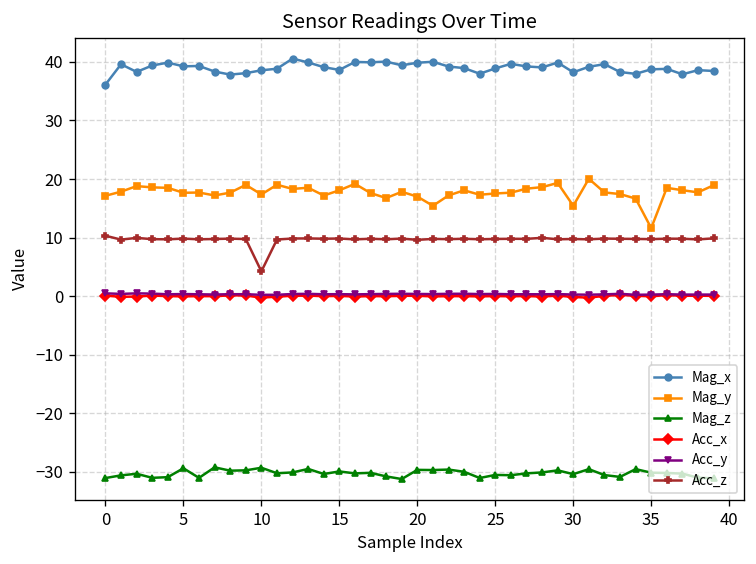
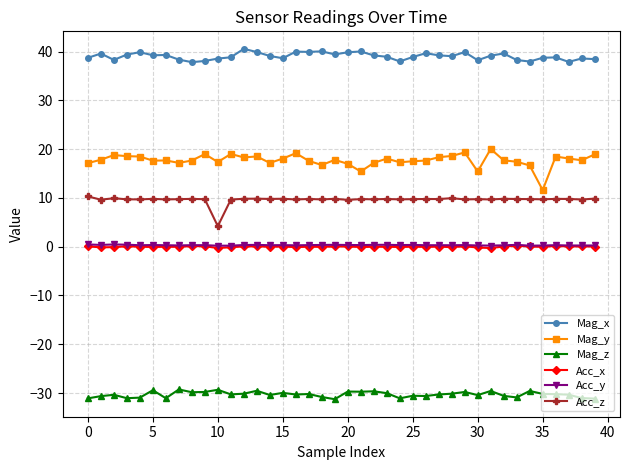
  {
    "Mag_x": {
-     "0": 36,
+     "0": 39,
      "5": 39,
      "10": 39,
      "15": 39,
      "20": 40,
      "25": 39,
      "30": 38,
      "35": 39
    },
    "Mag_y": {
      "0": 17,
      "5": 18,
      "10": 17,
      "15": 18,
      "20": 17,
      "25": 18,
      "30": 15,
      "35": 12
    },
    "Mag_z": {
      "0": -31,
      "5": -29,
      "10": -29,
      "15": -30,
      "20": -30,
      "25": -31,
      "30": -30
    },
    "Acc_z": {
      "0": 10,
      "5": 10,
      "10": 4,
      "15": 10,
      "20": 10,
      "25": 10,
      "30": 10,
      "35": 10
    }
  }
